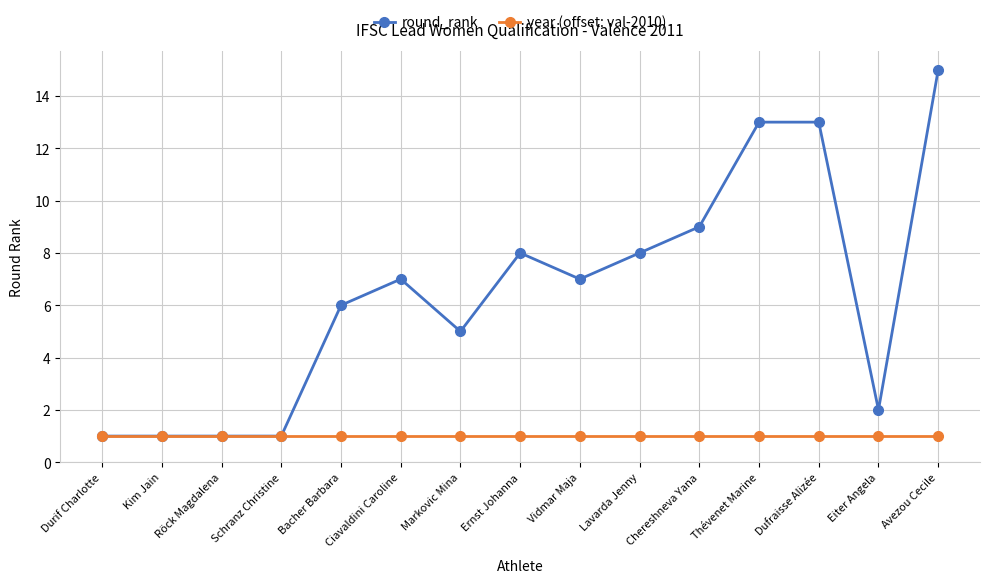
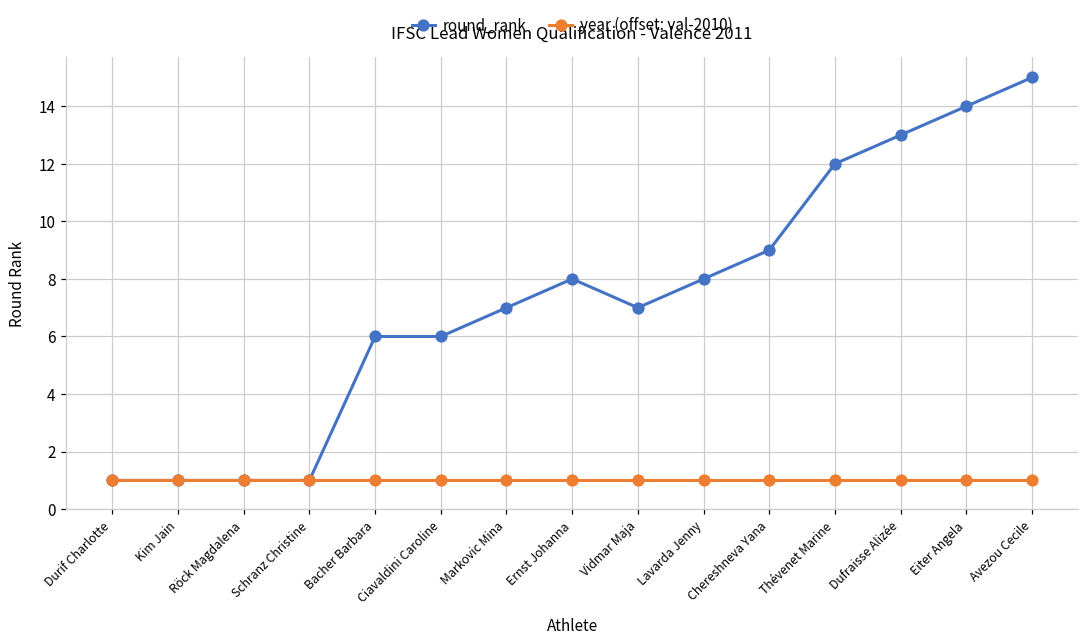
  {
    "round_rank": {
      "Bacher Barbara": 6,
-     "Ciavaldini Caroline": 7,
-     "Markovic Mina": 5,
+     "Ciavaldini Caroline": 6,
+     "Markovic Mina": 7,
      "Ernst Johanna": 8,
      "Vidmar Maja": 7,
      "Lavarda Jenny": 8,
      "Chereshneva Yana": 9,
-     "Thévenet Marine": 13,
+     "Thévenet Marine": 12,
      "Dufraisse Alizée": 13,
-     "Eiter Angela": 2,
+     "Eiter Angela": 14,
      "Avezou Cecile": 15
    },
    "year (offset: val-2010)": {
      "Bacher Barbara": 1,
      "Ciavaldini Caroline": 1,
      "Markovic Mina": 1,
      "Ernst Johanna": 1,
      "Vidmar Maja": 1,
      "Lavarda Jenny": 1,
      "Chereshneva Yana": 1,
      "Thévenet Marine": 1,
      "Dufraisse Alizée": 1,
      "Eiter Angela": 1,
      "Avezou Cecile": 1
    }
  }
